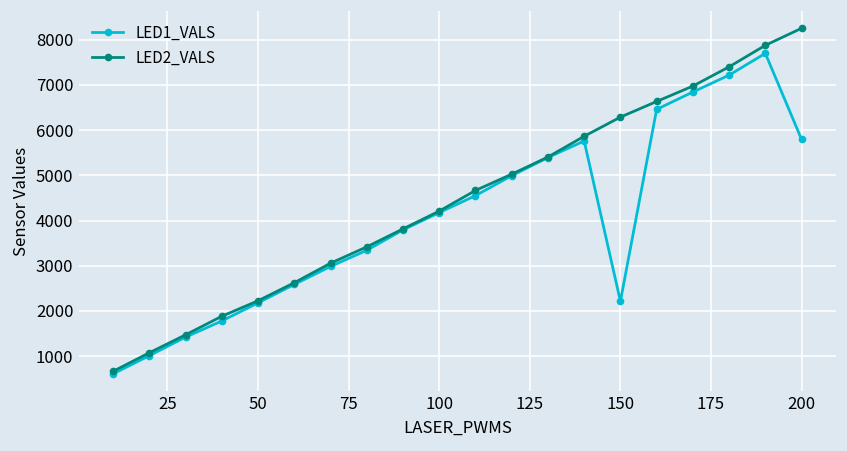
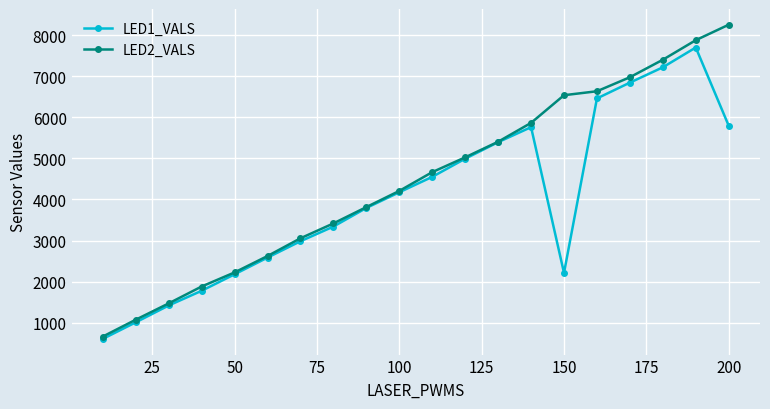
  {
    "LED1_VALS": {
      "150": 2200,
      "200": 5800
    },
    "LED2_VALS": {
-     "150": 6300,
+     "150": 6500,
      "200": 8300
    }
  }
